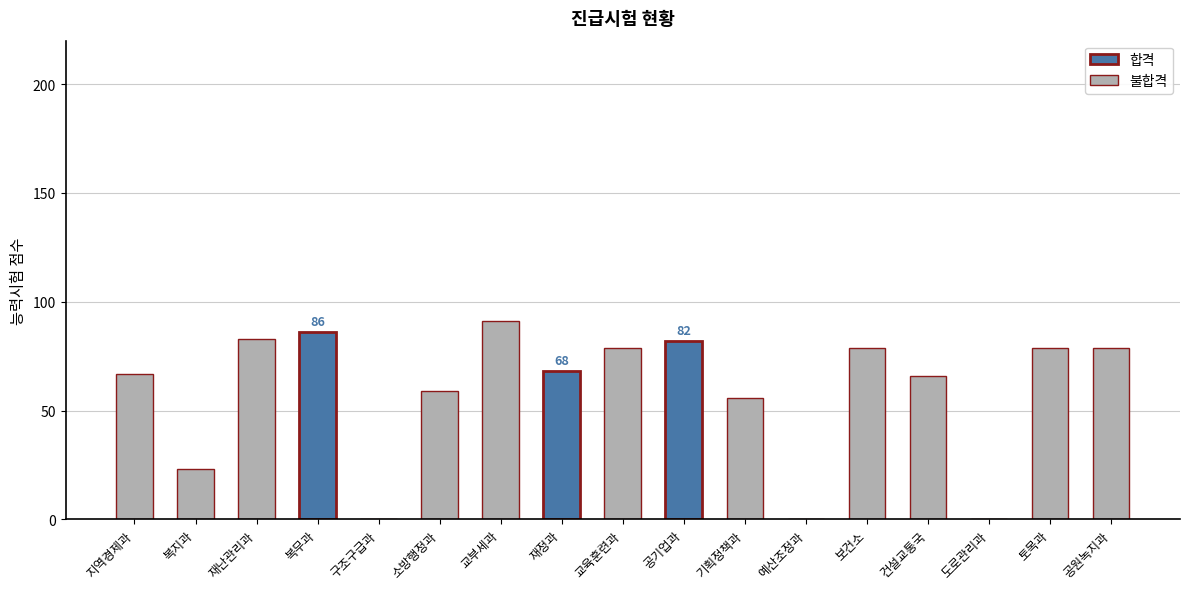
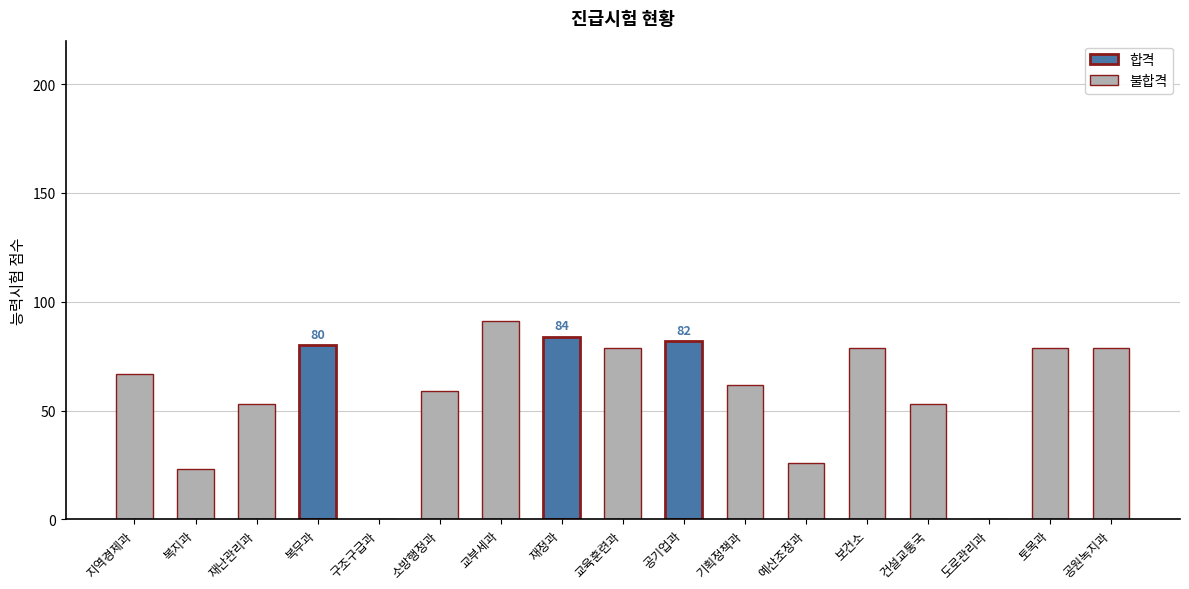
  {
-   "재난관리과": 83,
-   "복무과": 86,
-   "재정과": 68,
+   "재난관리과": 53,
+   "복무과": 80,
+   "재정과": 84,
    "공기업과": 82,
-   "기획정책과": 56,
-   "예산조정과": 0,
-   "건설교통국": 66
+   "기획정책과": 62,
+   "예산조정과": 26,
+   "건설교통국": 53
  }
